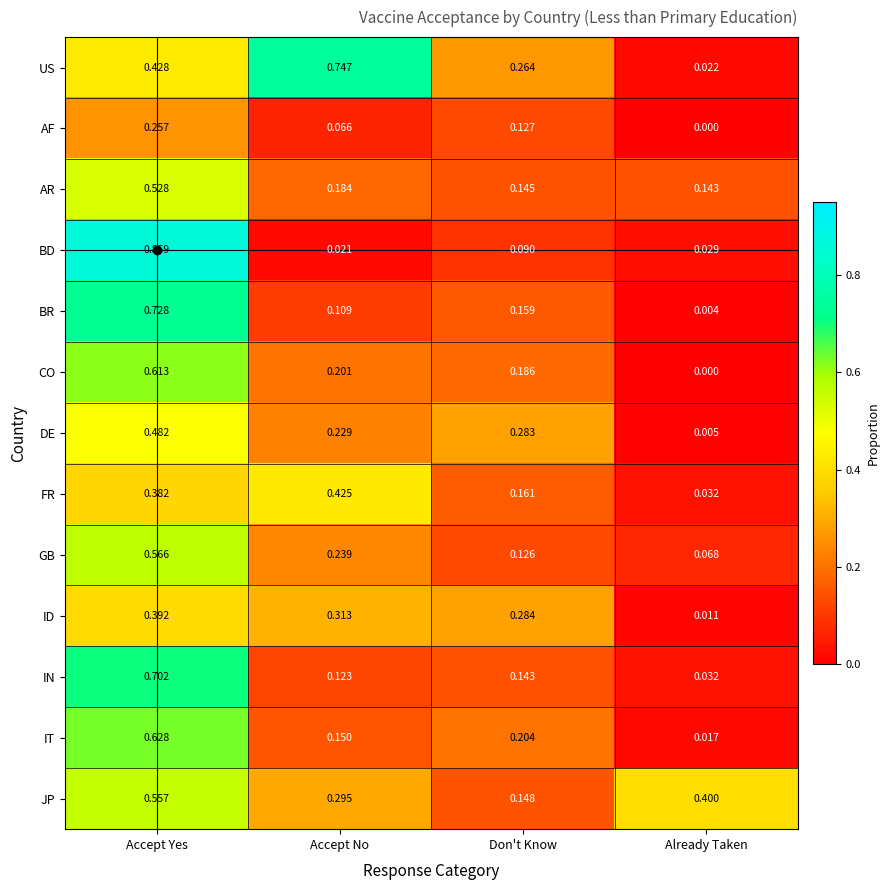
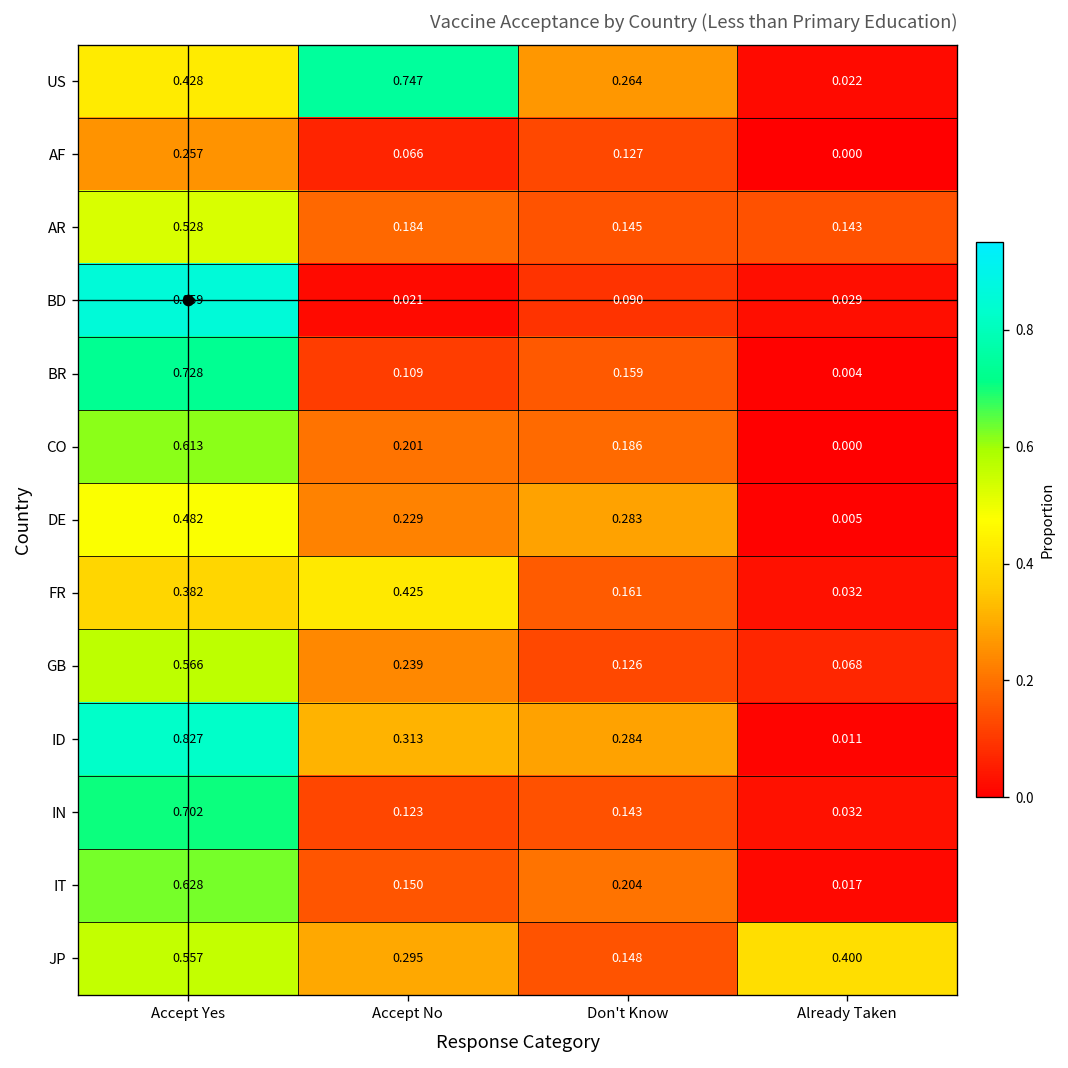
  {
    "US": {
      "Accept Yes": 0.428,
      "Accept No": 0.747,
      "Don't Know": 0.264,
      "Already Taken": 0.022
    },
    "AF": {
      "Accept Yes": 0.257,
      "Accept No": 0.066,
      "Don't Know": 0.127,
      "Already Taken": 0.000
    },
    "AR": {
      "Accept Yes": 0.528,
      "Accept No": 0.184,
      "Don't Know": 0.145,
      "Already Taken": 0.143
    },
    "BD": {
      "Accept No": 0.021,
      "Don't Know": 0.090,
      "Already Taken": 0.029
    },
    "BR": {
      "Accept Yes": 0.728,
      "Accept No": 0.109,
      "Don't Know": 0.159,
      "Already Taken": 0.004
    },
    "CO": {
      "Accept Yes": 0.613,
      "Accept No": 0.201,
      "Don't Know": 0.186,
      "Already Taken": 0.000
    },
    "DE": {
      "Accept Yes": 0.482,
      "Accept No": 0.229,
      "Don't Know": 0.283,
      "Already Taken": 0.005
    },
    "FR": {
      "Accept Yes": 0.382,
      "Accept No": 0.425,
      "Don't Know": 0.161,
      "Already Taken": 0.032
    },
    "GB": {
      "Accept Yes": 0.566,
      "Accept No": 0.239,
      "Don't Know": 0.126,
      "Already Taken": 0.068
    },
    "ID": {
-     "Accept Yes": 0.392,
+     "Accept Yes": 0.827,
      "Accept No": 0.313,
      "Don't Know": 0.284,
      "Already Taken": 0.011
    },
    "IN": {
      "Accept Yes": 0.702,
      "Accept No": 0.123,
      "Don't Know": 0.143,
      "Already Taken": 0.032
    },
    "IT": {
      "Accept Yes": 0.628,
      "Accept No": 0.150,
      "Don't Know": 0.204,
      "Already Taken": 0.017
    },
    "JP": {
      "Accept Yes": 0.557,
      "Accept No": 0.295,
      "Don't Know": 0.148,
      "Already Taken": 0.400
    }
  }
